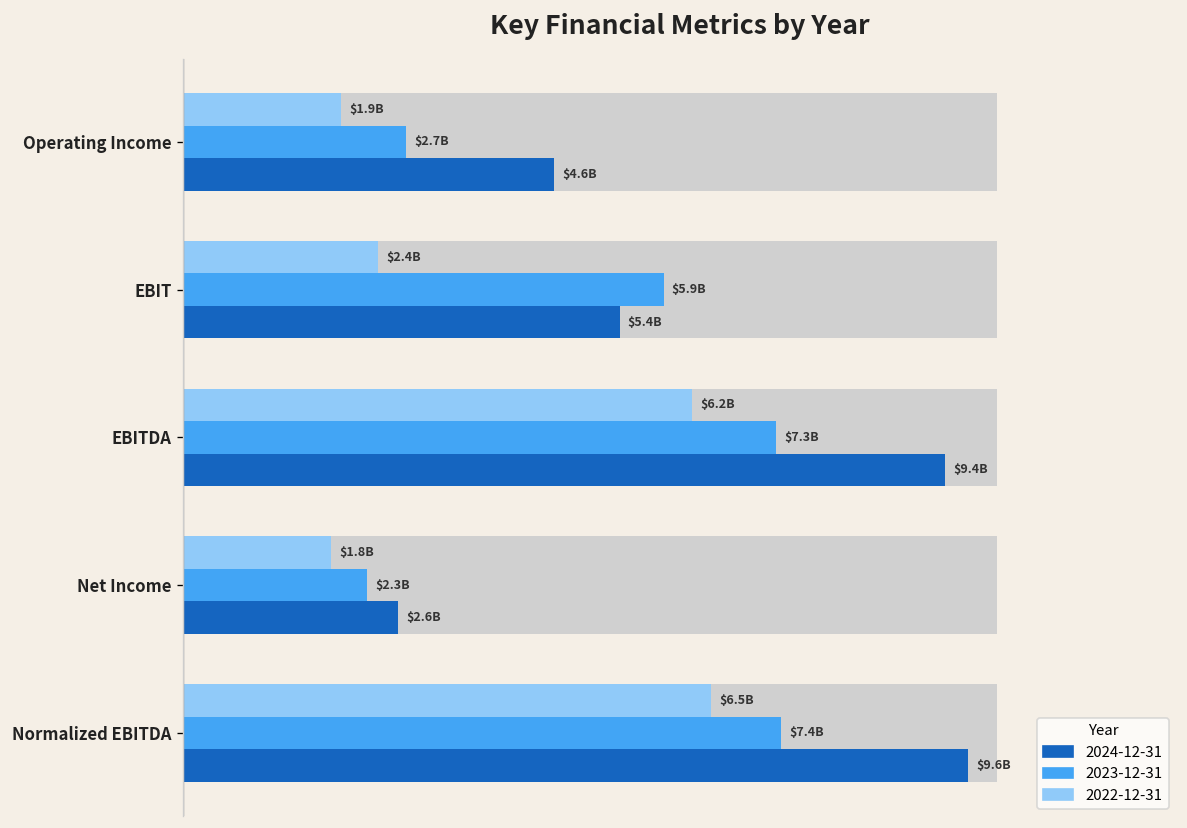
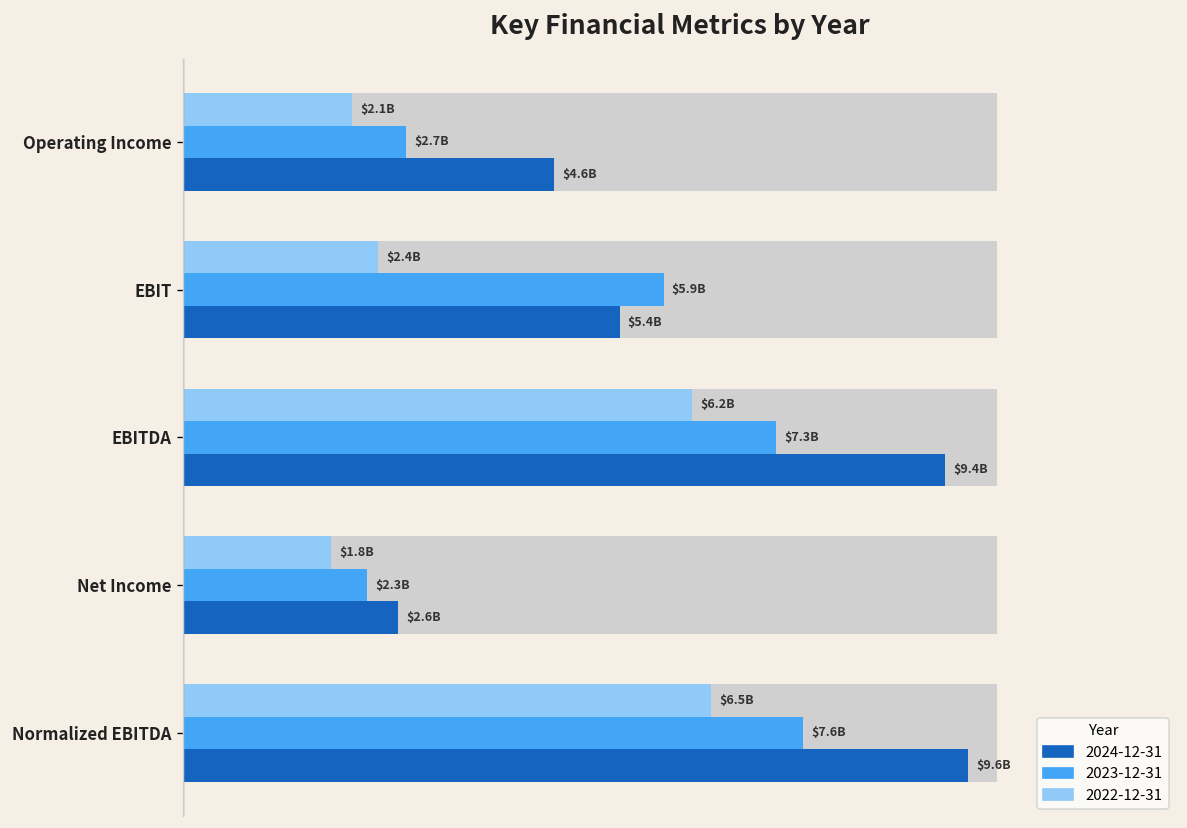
  {
    "2023-12-31": {
-     "Normalized EBITDA": "$7.4B"
+     "Normalized EBITDA": "$7.6B"
    },
    "2022-12-31": {
-     "Operating Income": "$1.9B"
+     "Operating Income": "$2.1B"
    }
  }
